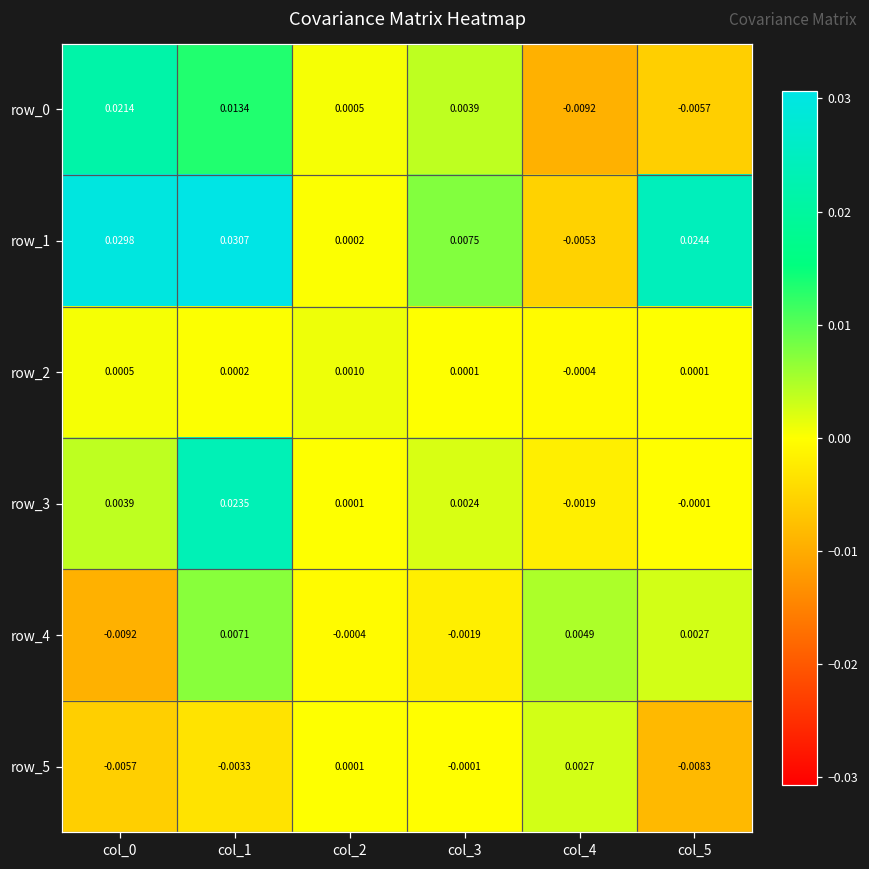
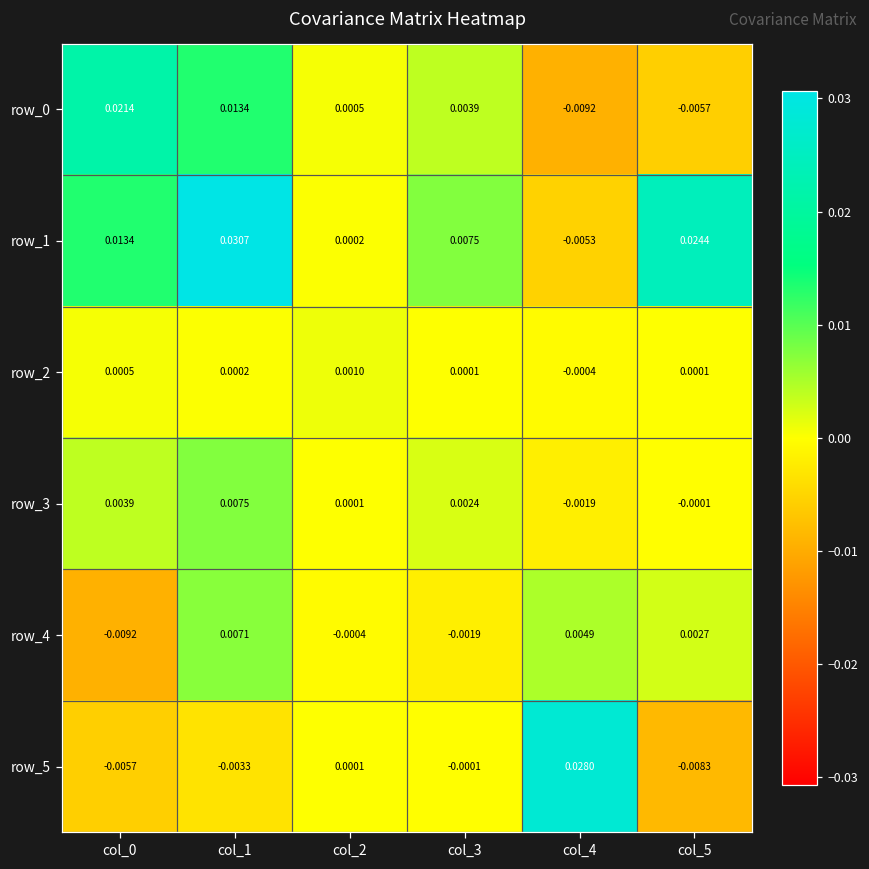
  {
    "row_0": {
      "col_0": 0.0214,
      "col_1": 0.0134,
      "col_2": 0.0005,
      "col_3": 0.0039,
      "col_4": -0.0092,
      "col_5": -0.0057
    },
    "row_1": {
-     "col_0": 0.0298,
+     "col_0": 0.0134,
      "col_1": 0.0307,
      "col_2": 0.0002,
      "col_3": 0.0075,
      "col_4": -0.0053,
      "col_5": 0.0244
    },
    "row_2": {
      "col_0": 0.0005,
      "col_1": 0.0002,
      "col_2": 0.0010,
      "col_3": 0.0001,
      "col_4": -0.0004,
      "col_5": 0.0001
    },
    "row_3": {
      "col_0": 0.0039,
-     "col_1": 0.0235,
+     "col_1": 0.0075,
      "col_2": 0.0001,
      "col_3": 0.0024,
      "col_4": -0.0019,
      "col_5": -0.0001
    },
    "row_4": {
      "col_0": -0.0092,
      "col_1": 0.0071,
      "col_2": -0.0004,
      "col_3": -0.0019,
      "col_4": 0.0049,
      "col_5": 0.0027
    },
    "row_5": {
      "col_0": -0.0057,
      "col_1": -0.0033,
      "col_2": 0.0001,
      "col_3": -0.0001,
-     "col_4": 0.0027,
+     "col_4": 0.0280,
      "col_5": -0.0083
    }
  }
